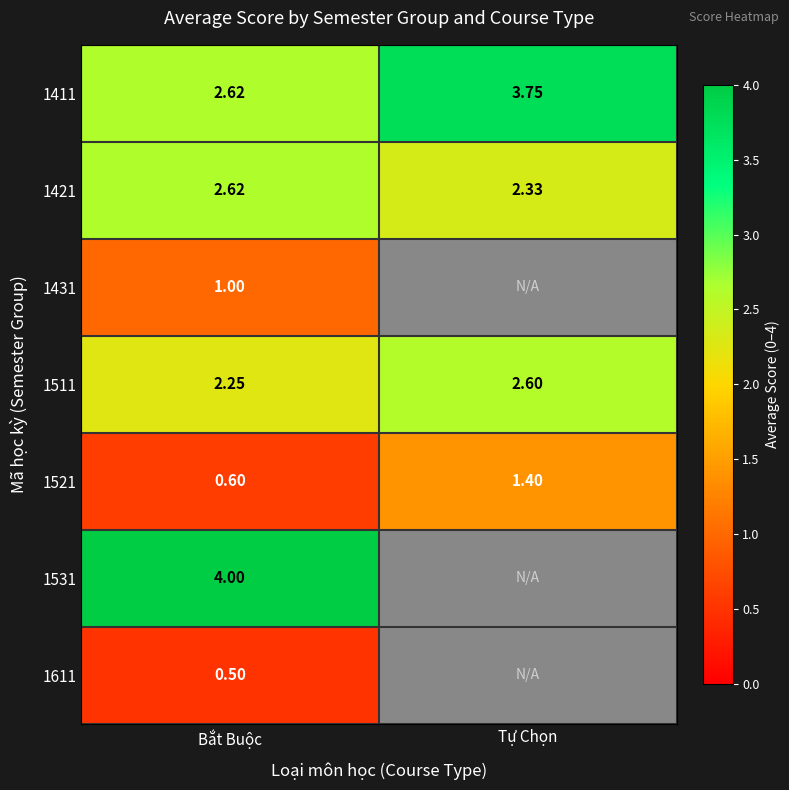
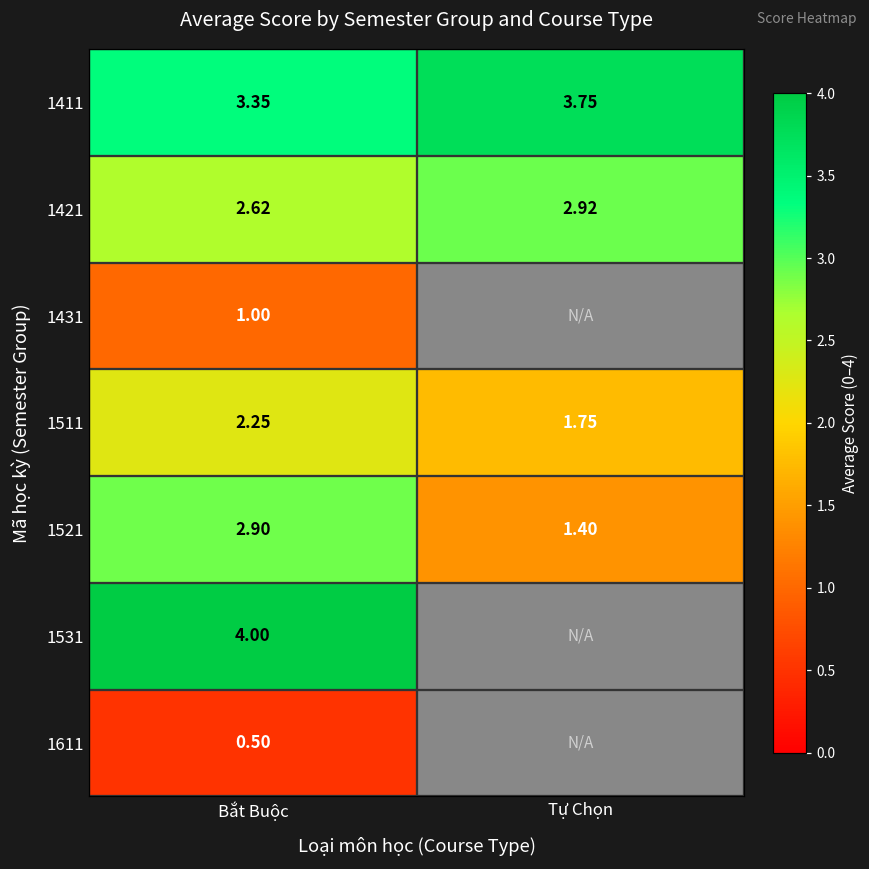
  {
    "1411": {
-     "Bắt Buộc": 2.62,
+     "Bắt Buộc": 3.35,
      "Tự Chọn": 3.75
    },
    "1421": {
      "Bắt Buộc": 2.62,
-     "Tự Chọn": 2.33
+     "Tự Chọn": 2.92
    },
    "1431": {
      "Bắt Buộc": 1.00
    },
    "1511": {
      "Bắt Buộc": 2.25,
-     "Tự Chọn": 2.60
+     "Tự Chọn": 1.75
    },
    "1521": {
-     "Bắt Buộc": 0.60,
+     "Bắt Buộc": 2.90,
      "Tự Chọn": 1.40
    },
    "1531": {
      "Bắt Buộc": 4.00
    },
    "1611": {
      "Bắt Buộc": 0.50
    }
  }
